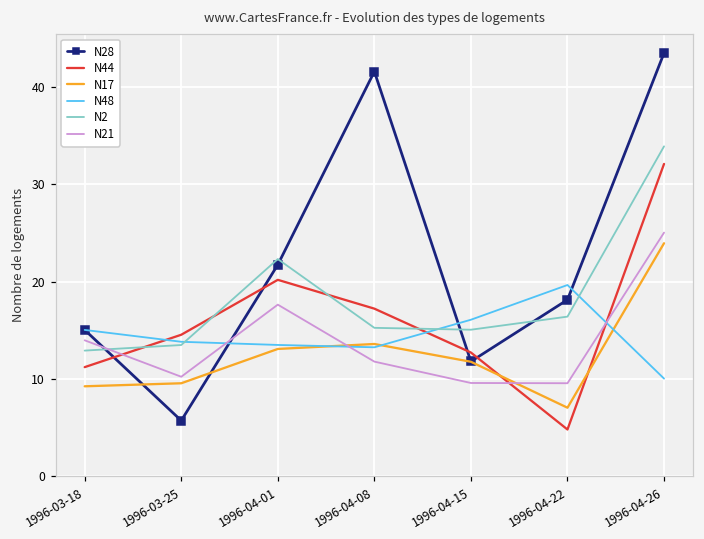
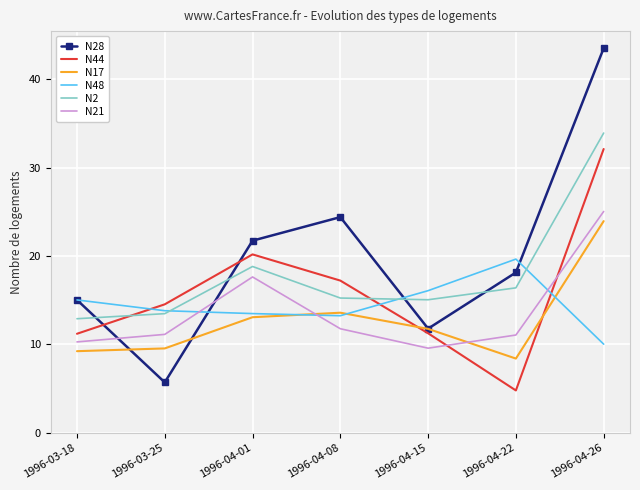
  {
    "N28": {
      "1996-03-25": 6,
      "1996-04-01": 22,
-     "1996-04-08": 42,
+     "1996-04-08": 24,
      "1996-04-22": 18,
      "1996-04-26": 44
    },
    "N44": {
      "1996-03-18": 11,
      "1996-03-25": 15,
      "1996-04-01": 20,
      "1996-04-08": 17,
-     "1996-04-15": 13,
+     "1996-04-15": 11,
      "1996-04-22": 5,
      "1996-04-26": 32
    },
    "N17": {
      "1996-03-18": 9,
      "1996-03-25": 10,
      "1996-04-01": 13,
      "1996-04-08": 14,
-     "1996-04-22": 7,
+     "1996-04-22": 8,
      "1996-04-26": 24
    },
    "N48": {
      "1996-03-25": 14,
      "1996-04-01": 13,
      "1996-04-08": 13,
      "1996-04-15": 16,
      "1996-04-22": 20,
      "1996-04-26": 10
    },
    "N2": {
      "1996-03-18": 13,
      "1996-03-25": 13,
-     "1996-04-01": 22,
+     "1996-04-01": 19,
      "1996-04-08": 15,
      "1996-04-15": 15,
      "1996-04-22": 16,
      "1996-04-26": 34
    },
    "N21": {
-     "1996-03-18": 14,
-     "1996-03-25": 10,
+     "1996-03-18": 10,
+     "1996-03-25": 11,
      "1996-04-01": 18,
      "1996-04-08": 12,
      "1996-04-15": 10,
-     "1996-04-22": 10,
+     "1996-04-22": 11,
      "1996-04-26": 25
    }
  }
